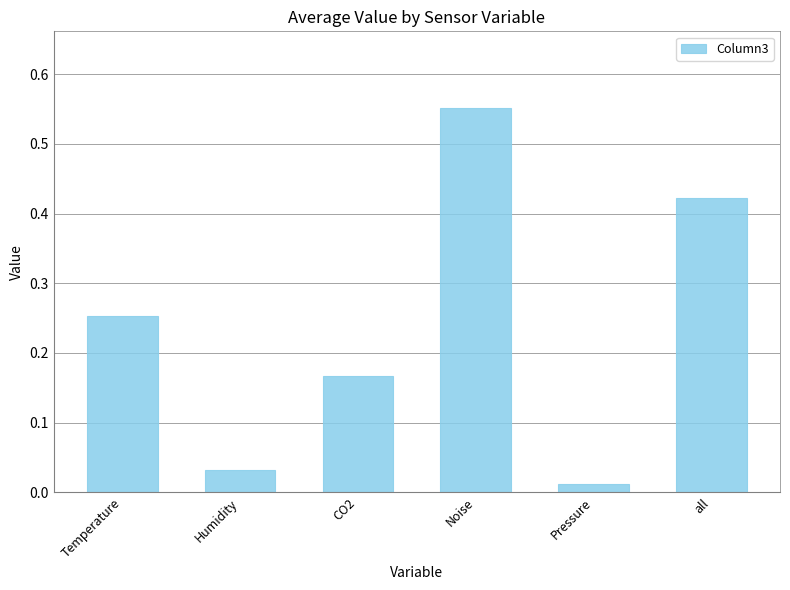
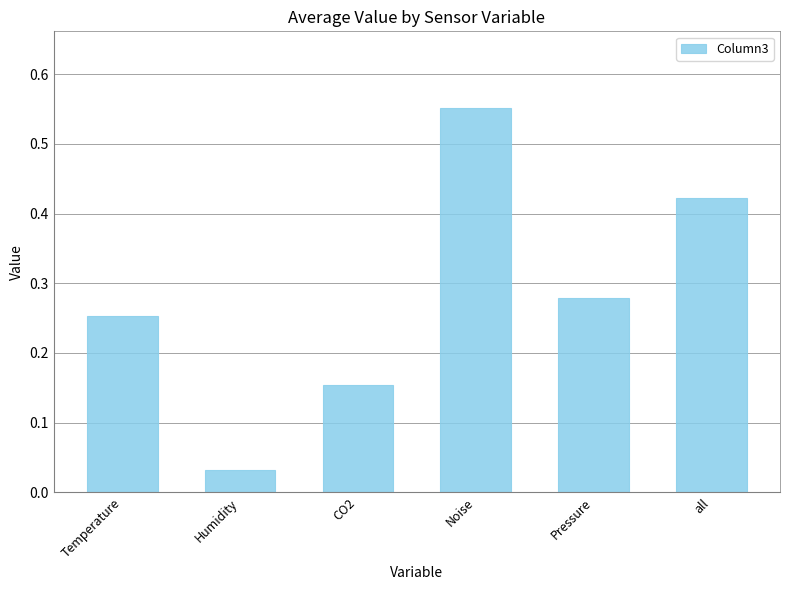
  {
    "Temperature": 0.25,
    "Humidity": 0.03,
-   "CO2": 0.17,
+   "CO2": 0.15,
    "Noise": 0.55,
-   "Pressure": 0.01,
+   "Pressure": 0.28,
    "all": 0.42
  }
